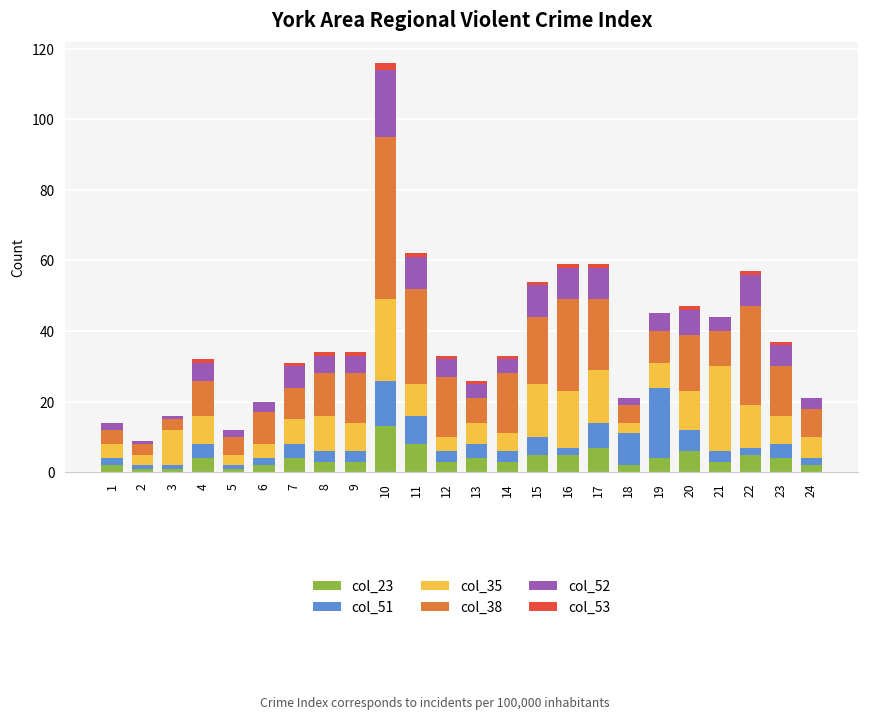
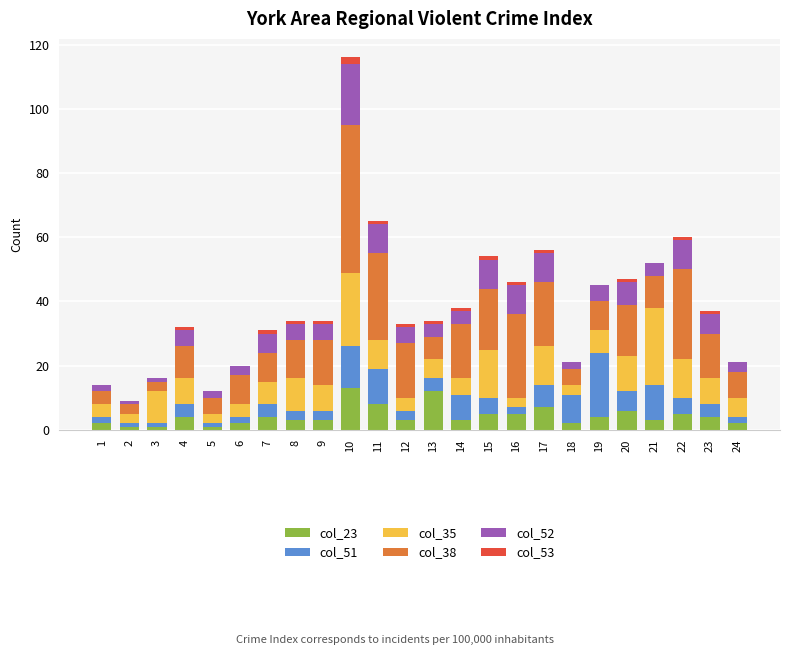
  {
    "col_23": {
      "1": 2,
      "2": 1,
      "3": 1,
      "4": 4,
      "5": 1,
      "6": 2,
      "7": 4,
      "8": 3,
      "9": 3,
      "10": 13,
      "11": 8,
      "12": 3,
-     "13": 4,
+     "13": 12,
      "14": 3,
      "15": 5,
      "16": 5,
      "17": 7,
      "18": 2,
      "19": 4,
      "20": 6,
      "21": 3,
      "22": 5,
      "23": 4,
      "24": 2
    },
    "col_51": {
-     "11": 8,
-     "14": 3,
-     "21": 3,
-     "22": 2
+     "11": 11,
+     "14": 8,
+     "21": 11,
+     "22": 5
    },
    "col_35": {
      "1": 4,
      "2": 3,
      "3": 10,
      "4": 8,
      "5": 3,
      "6": 4,
      "7": 7,
      "8": 10,
      "9": 8,
      "10": 23,
      "11": 9,
      "12": 4,
      "13": 6,
      "14": 5,
      "15": 15,
-     "16": 16,
-     "17": 15,
+     "16": 3,
+     "17": 12,
      "18": 3,
      "19": 7,
      "20": 11,
      "21": 24,
      "22": 12,
      "23": 8,
      "24": 6
    },
    "col_52": {
      "1": 2,
      "2": 1,
      "3": 1,
      "4": 5,
      "5": 2,
      "6": 3,
      "7": 6,
      "8": 5,
      "9": 5,
      "10": 19,
      "11": 9,
      "12": 5,
      "13": 4,
      "14": 4,
      "15": 9,
      "16": 9,
      "17": 9,
      "18": 2,
      "19": 5,
      "20": 7,
      "21": 4,
      "22": 9,
      "23": 6,
      "24": 3
    }
  }
